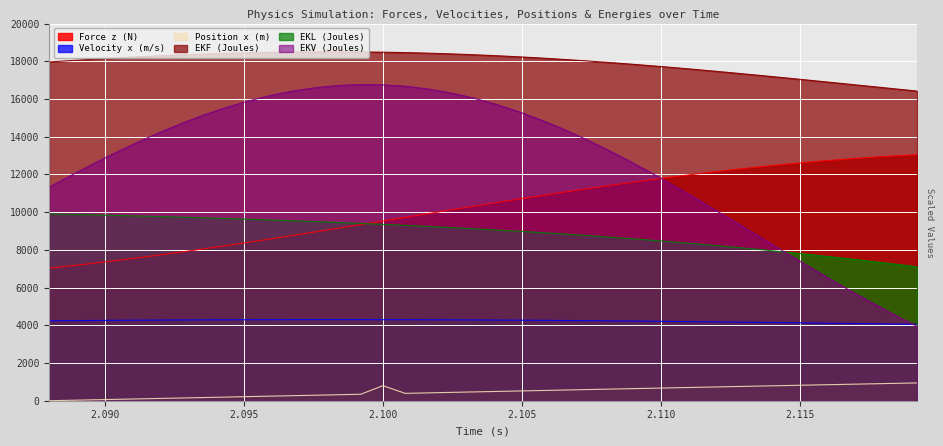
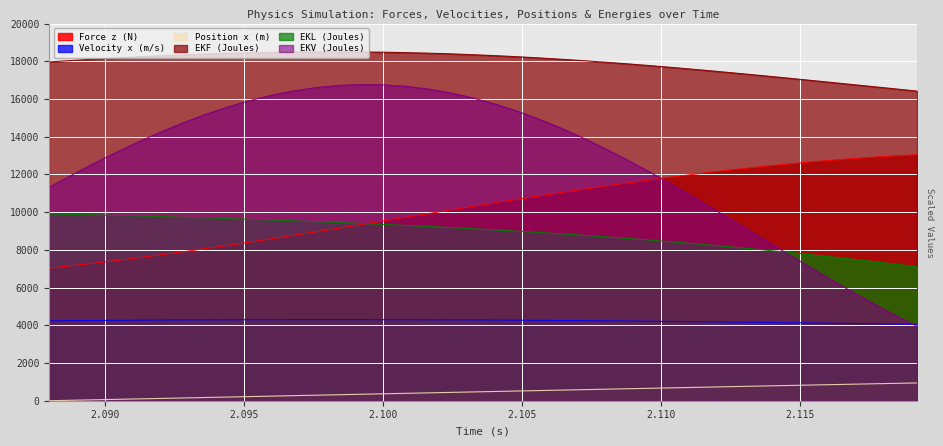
  {
    "Force z (N)": {
      "2.100": 9500
    },
    "Velocity x (m/s)": {
      "2.100": 4300
    },
    "Position x (m)": {
-     "2.100": 800
+     "2.100": 400
    },
    "EKF (Joules)": {
      "2.100": 18500
    },
    "EKL (Joules)": {
      "2.100": 9400
    },
    "EKV (Joules)": {
      "2.100": 16800
    }
  }
